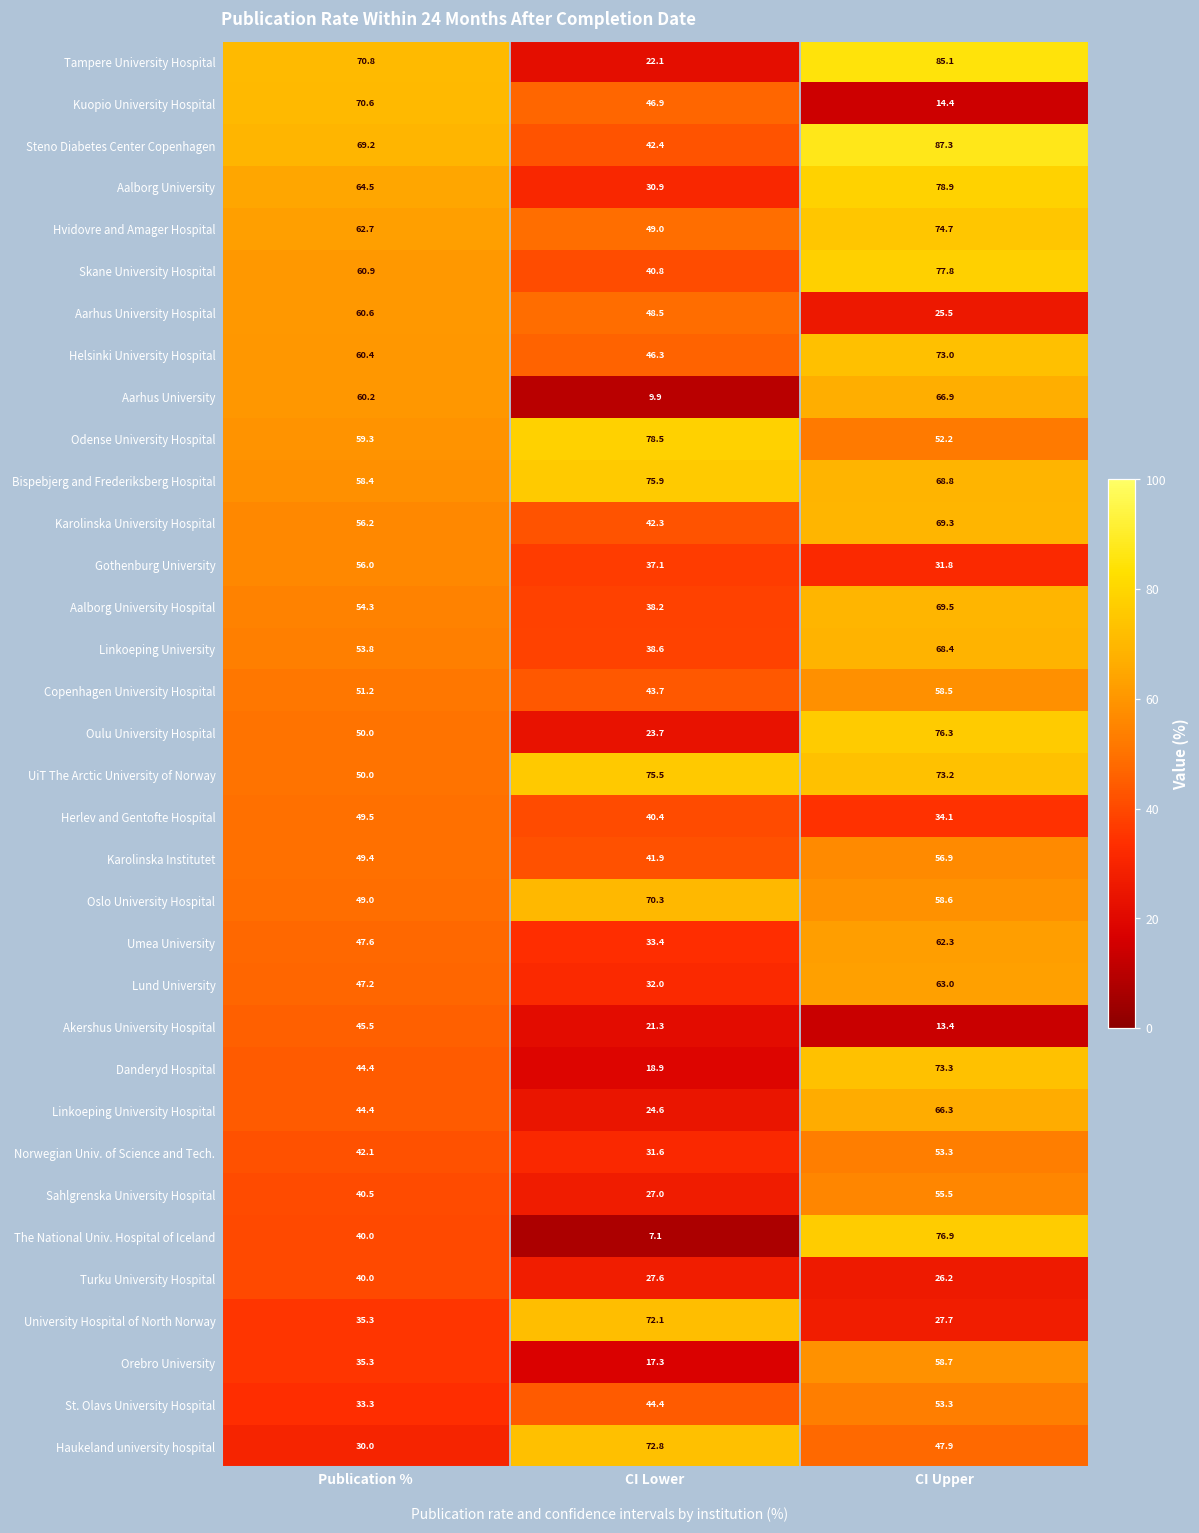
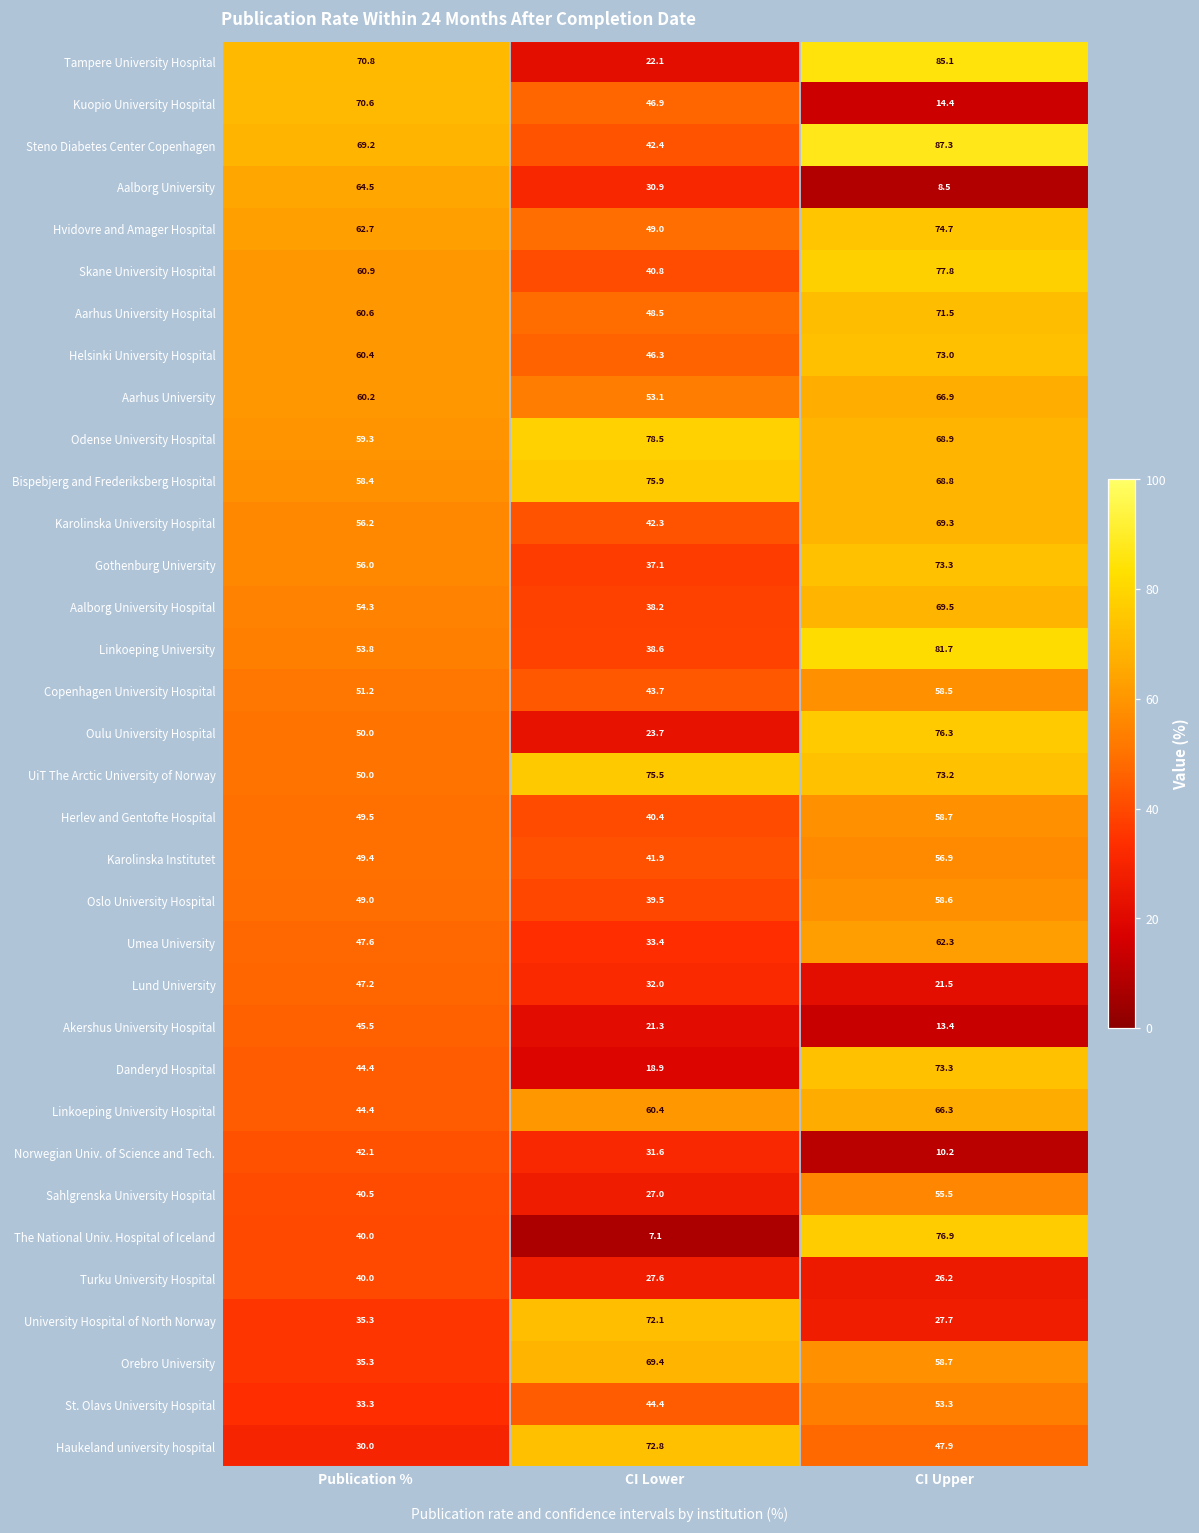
  {
    "Tampere University Hospital": {
      "Publication %": 70.8,
      "CI Lower": 22.1,
      "CI Upper": 85.1
    },
    "Kuopio University Hospital": {
      "Publication %": 70.6,
      "CI Lower": 46.9,
      "CI Upper": 14.4
    },
    "Steno Diabetes Center Copenhagen": {
      "Publication %": 69.2,
      "CI Lower": 42.4,
      "CI Upper": 87.3
    },
    "Aalborg University": {
      "Publication %": 64.5,
      "CI Lower": 30.9,
-     "CI Upper": 78.9
+     "CI Upper": 8.5
    },
    "Hvidovre and Amager Hospital": {
      "Publication %": 62.7,
      "CI Lower": 49.0,
      "CI Upper": 74.7
    },
    "Skane University Hospital": {
      "Publication %": 60.9,
      "CI Lower": 40.8,
      "CI Upper": 77.8
    },
    "Aarhus University Hospital": {
      "Publication %": 60.6,
      "CI Lower": 48.5,
-     "CI Upper": 25.5
+     "CI Upper": 71.5
    },
    "Helsinki University Hospital": {
      "Publication %": 60.4,
      "CI Lower": 46.3,
      "CI Upper": 73.0
    },
    "Aarhus University": {
      "Publication %": 60.2,
-     "CI Lower": 9.9,
+     "CI Lower": 53.1,
      "CI Upper": 66.9
    },
    "Odense University Hospital": {
      "Publication %": 59.3,
      "CI Lower": 78.5,
-     "CI Upper": 52.2
+     "CI Upper": 68.9
    },
    "Bispebjerg and Frederiksberg Hospital": {
      "Publication %": 58.4,
      "CI Lower": 75.9,
      "CI Upper": 68.8
    },
    "Karolinska University Hospital": {
      "Publication %": 56.2,
      "CI Lower": 42.3,
      "CI Upper": 69.3
    },
    "Gothenburg University": {
      "Publication %": 56.0,
      "CI Lower": 37.1,
-     "CI Upper": 31.8
+     "CI Upper": 73.3
    },
    "Aalborg University Hospital": {
      "Publication %": 54.3,
      "CI Lower": 38.2,
      "CI Upper": 69.5
    },
    "Linkoeping University": {
      "Publication %": 53.8,
      "CI Lower": 38.6,
-     "CI Upper": 68.4
+     "CI Upper": 81.7
    },
    "Copenhagen University Hospital": {
      "Publication %": 51.2,
      "CI Lower": 43.7,
      "CI Upper": 58.5
    },
    "Oulu University Hospital": {
      "Publication %": 50.0,
      "CI Lower": 23.7,
      "CI Upper": 76.3
    },
    "UiT The Arctic University of Norway": {
      "Publication %": 50.0,
      "CI Lower": 75.5,
      "CI Upper": 73.2
    },
    "Herlev and Gentofte Hospital": {
      "Publication %": 49.5,
      "CI Lower": 40.4,
-     "CI Upper": 34.1
+     "CI Upper": 58.7
    },
    "Karolinska Institutet": {
      "Publication %": 49.4,
      "CI Lower": 41.9,
      "CI Upper": 56.9
    },
    "Oslo University Hospital": {
      "Publication %": 49.0,
-     "CI Lower": 70.3,
+     "CI Lower": 39.5,
      "CI Upper": 58.6
    },
    "Umea University": {
      "Publication %": 47.6,
      "CI Lower": 33.4,
      "CI Upper": 62.3
    },
    "Lund University": {
      "Publication %": 47.2,
      "CI Lower": 32.0,
-     "CI Upper": 63.0
+     "CI Upper": 21.5
    },
    "Akershus University Hospital": {
      "Publication %": 45.5,
      "CI Lower": 21.3,
      "CI Upper": 13.4
    },
    "Danderyd Hospital": {
      "Publication %": 44.4,
      "CI Lower": 18.9,
      "CI Upper": 73.3
    },
    "Linkoeping University Hospital": {
      "Publication %": 44.4,
-     "CI Lower": 24.6,
+     "CI Lower": 60.4,
      "CI Upper": 66.3
    },
    "Norwegian Univ. of Science and Tech.": {
      "Publication %": 42.1,
      "CI Lower": 31.6,
-     "CI Upper": 53.3
+     "CI Upper": 10.2
    },
    "Sahlgrenska University Hospital": {
      "Publication %": 40.5,
      "CI Lower": 27.0,
      "CI Upper": 55.5
    },
    "The National Univ. Hospital of Iceland": {
      "Publication %": 40.0,
      "CI Lower": 7.1,
      "CI Upper": 76.9
    },
    "Turku University Hospital": {
      "Publication %": 40.0,
      "CI Lower": 27.6,
      "CI Upper": 26.2
    },
    "University Hospital of North Norway": {
      "Publication %": 35.3,
      "CI Lower": 72.1,
      "CI Upper": 27.7
    },
    "Orebro University": {
      "Publication %": 35.3,
-     "CI Lower": 17.3,
+     "CI Lower": 69.4,
      "CI Upper": 58.7
    },
    "St. Olavs University Hospital": {
      "Publication %": 33.3,
      "CI Lower": 44.4,
      "CI Upper": 53.3
    },
    "Haukeland university hospital": {
      "Publication %": 30.0,
      "CI Lower": 72.8,
      "CI Upper": 47.9
    }
  }
